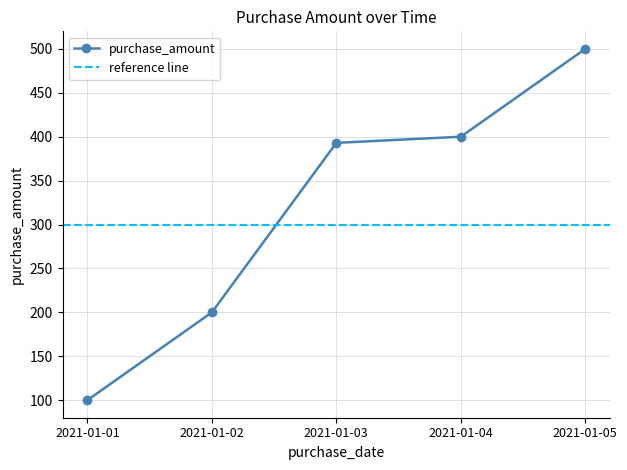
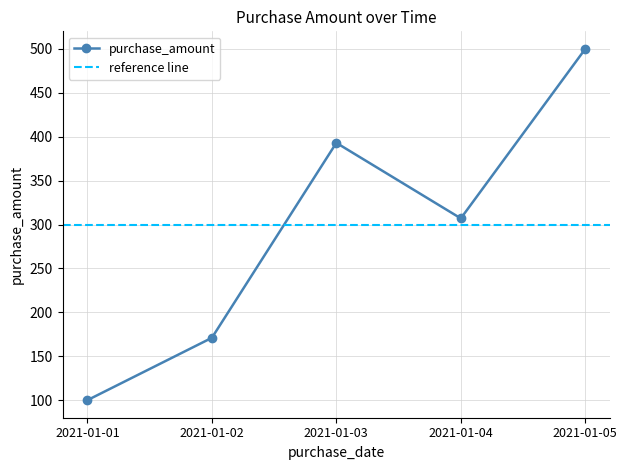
  {
    "2021-01-01": 100,
-   "2021-01-02": 200,
+   "2021-01-02": 170,
    "2021-01-03": 390,
-   "2021-01-04": 400,
+   "2021-01-04": 310,
    "2021-01-05": 500
  }
